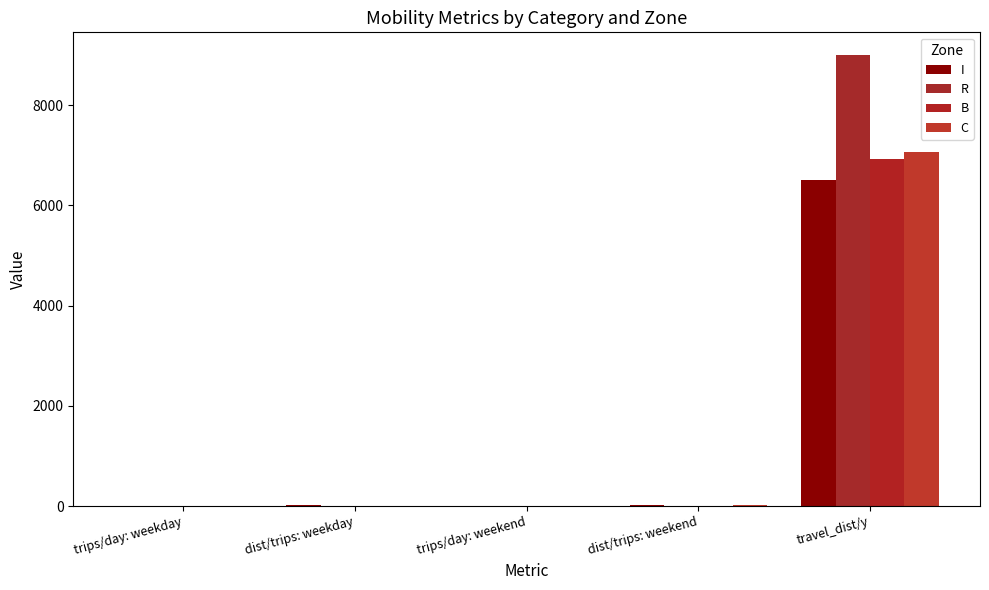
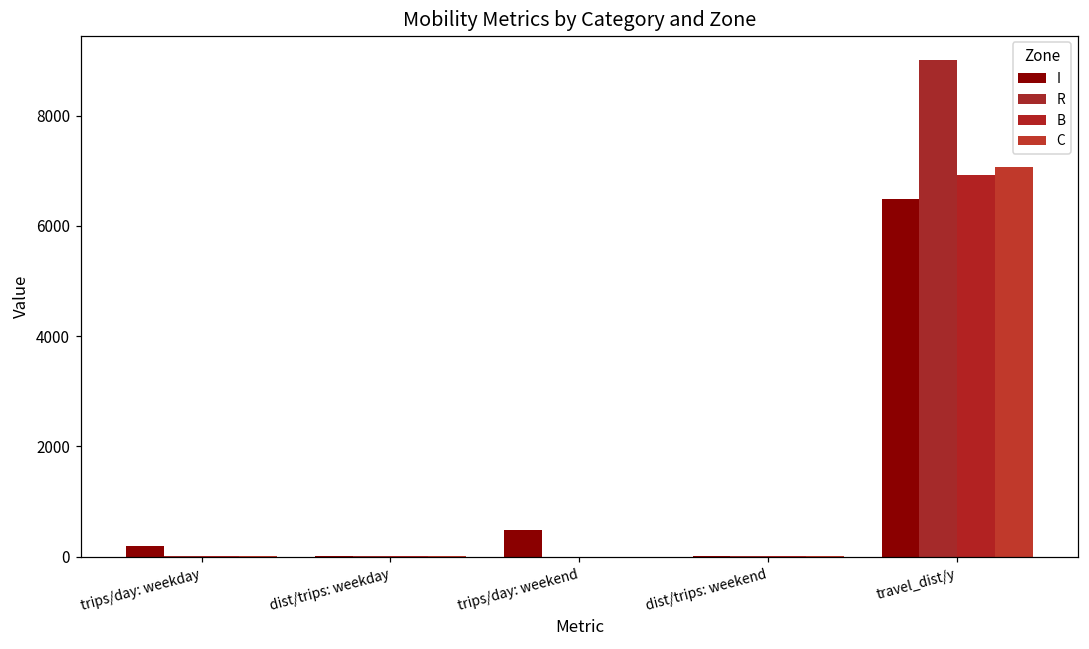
  {
    "I": {
-     "trips/day: weekday": 0,
-     "trips/day: weekend": 0,
+     "trips/day: weekday": 200,
+     "trips/day: weekend": 500,
      "travel_dist/y": 6500
    }
  }
